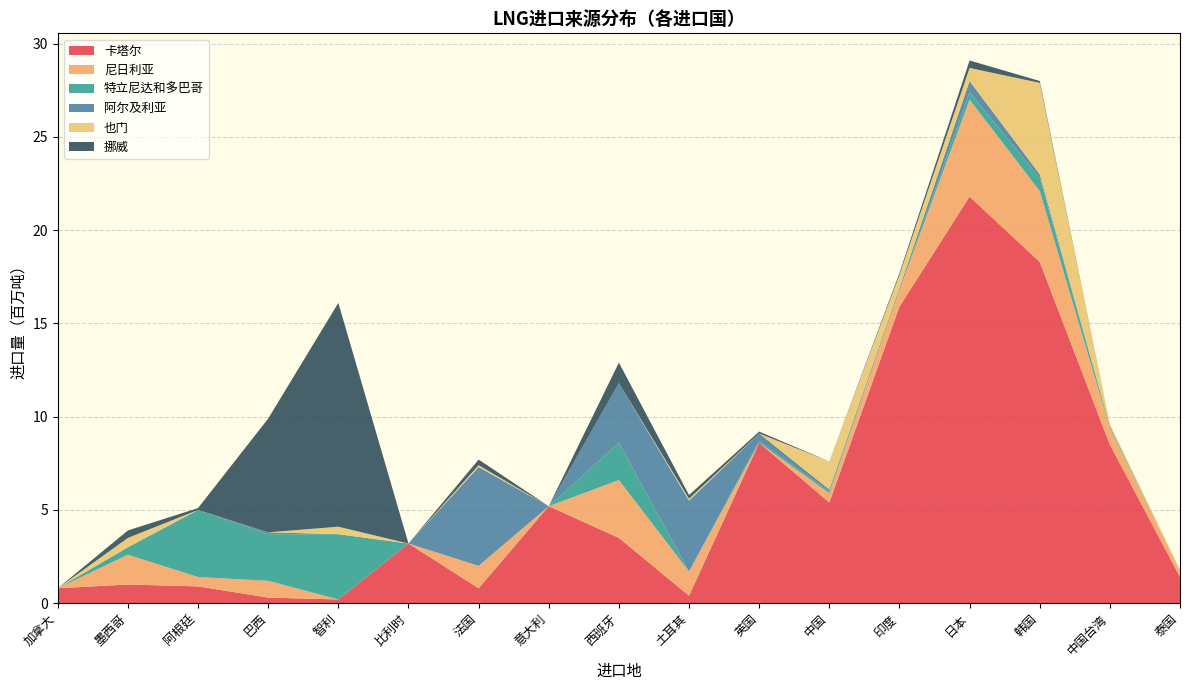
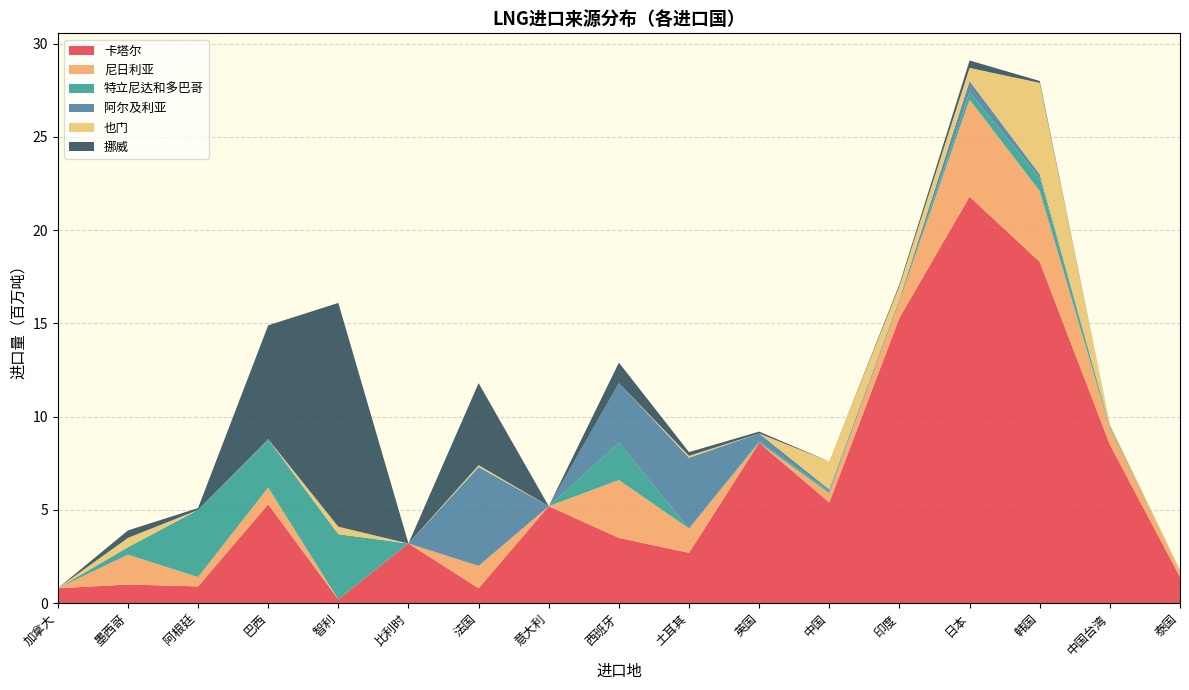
  {
    "卡塔尔": {
      "墨西哥": 1.0,
      "阿根廷": 0.9,
-     "巴西": 0.3,
+     "巴西": 5.3,
      "法国": 0.8,
      "西班牙": 3.5,
-     "土耳其": 0.4,
+     "土耳其": 2.7,
      "中国": 5.4,
-     "印度": 15.9,
+     "印度": 15.3,
      "日本": 21.8,
      "韩国": 18.3,
      "中国台湾": 8.5,
      "泰国": 1.4
    },
    "挪威": {
      "墨西哥": 0.4,
      "巴西": 6.1,
      "智利": 12.0,
-     "法国": 0.3,
+     "法国": 4.4,
      "西班牙": 1.1,
      "土耳其": 0.2,
      "日本": 0.4
    }
  }
